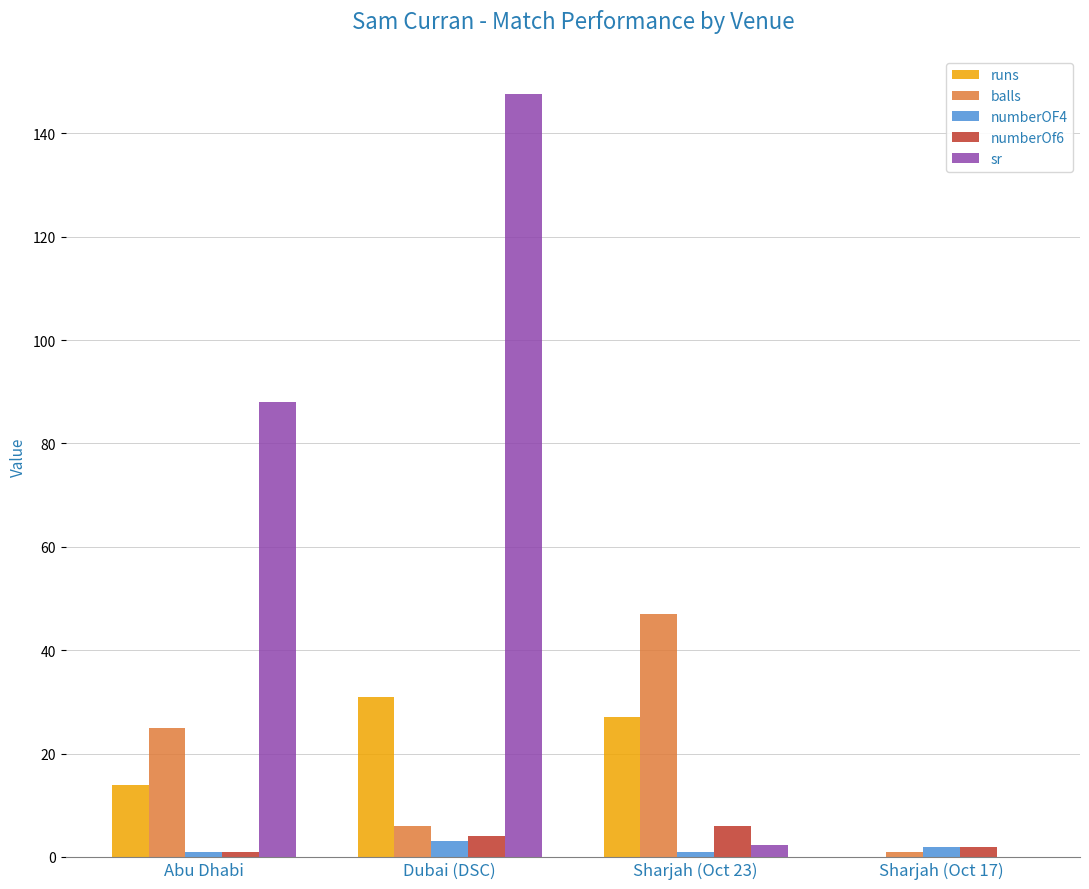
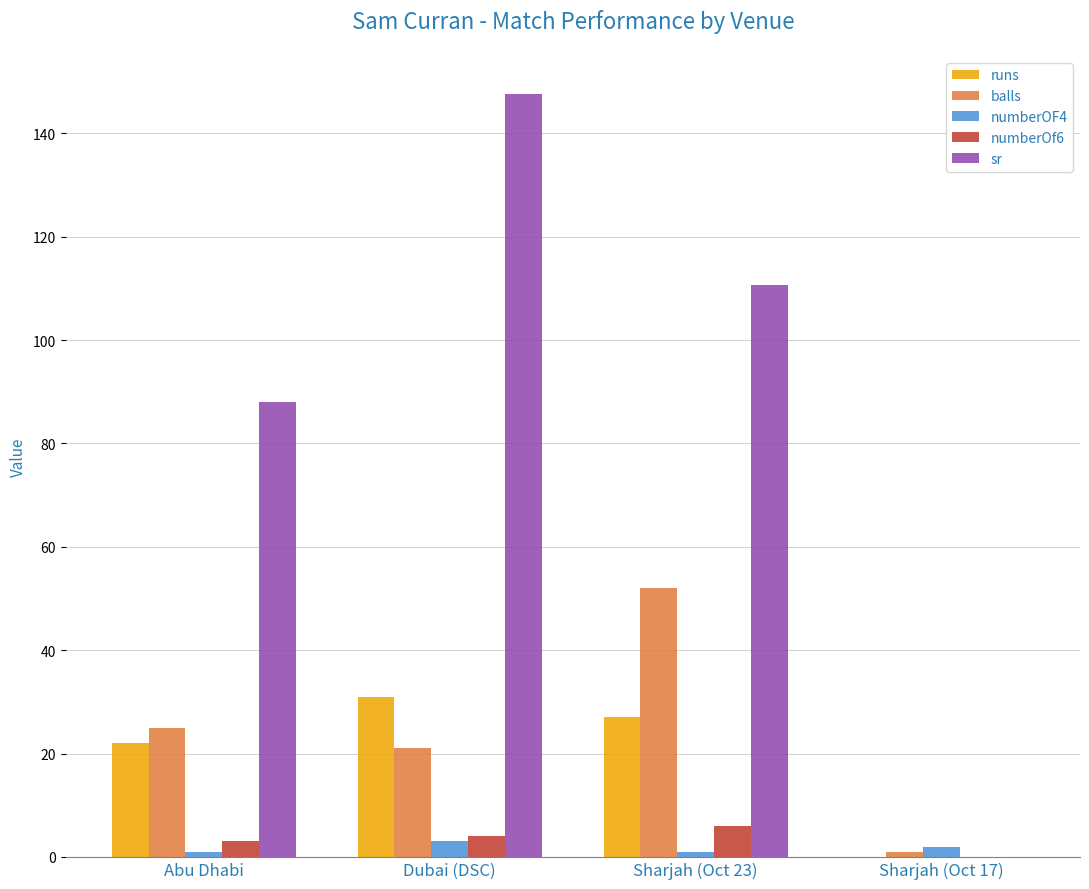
  {
    "runs": {
-     "Abu Dhabi": 14,
+     "Abu Dhabi": 22,
      "Dubai (DSC)": 31,
      "Sharjah (Oct 23)": 27,
      "Sharjah (Oct 17)": 0
    },
    "balls": {
      "Abu Dhabi": 25,
-     "Dubai (DSC)": 6,
-     "Sharjah (Oct 23)": 47,
+     "Dubai (DSC)": 21,
+     "Sharjah (Oct 23)": 52,
      "Sharjah (Oct 17)": 1
    },
    "numberOF4": {
      "Abu Dhabi": 1,
      "Dubai (DSC)": 3,
      "Sharjah (Oct 23)": 1,
      "Sharjah (Oct 17)": 2
    },
    "numberOf6": {
-     "Abu Dhabi": 1,
+     "Abu Dhabi": 3,
      "Dubai (DSC)": 4,
      "Sharjah (Oct 23)": 6,
-     "Sharjah (Oct 17)": 2
+     "Sharjah (Oct 17)": 0
    },
    "sr": {
      "Abu Dhabi": 88,
      "Dubai (DSC)": 148,
-     "Sharjah (Oct 23)": 2,
+     "Sharjah (Oct 23)": 111,
      "Sharjah (Oct 17)": 0
    }
  }
